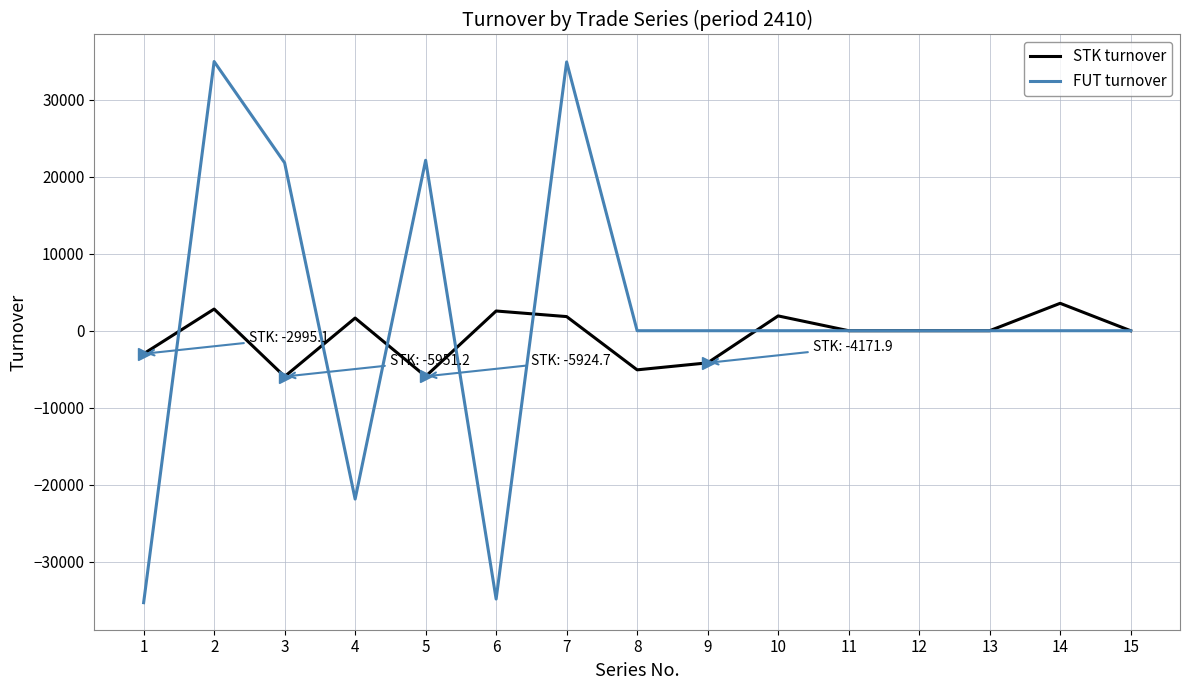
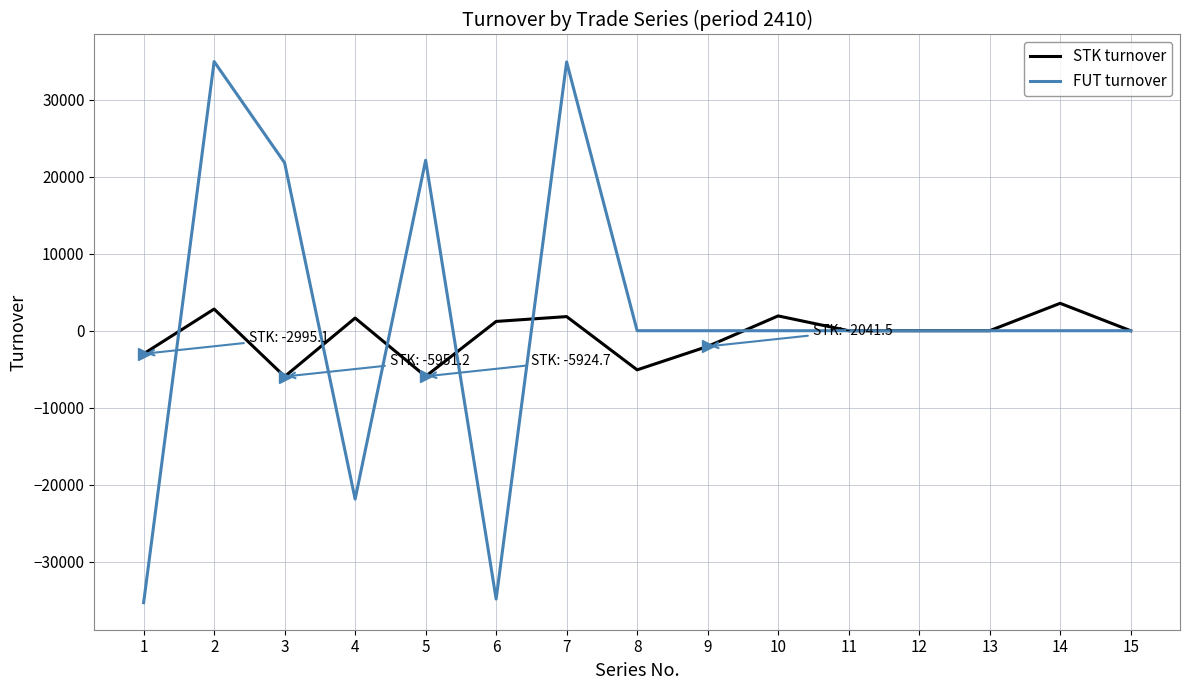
  {
    "STK turnover": {
-     "6": 3000,
-     "9": -4171.9
+     "6": 1000,
+     "9": -2041.5
    }
  }
